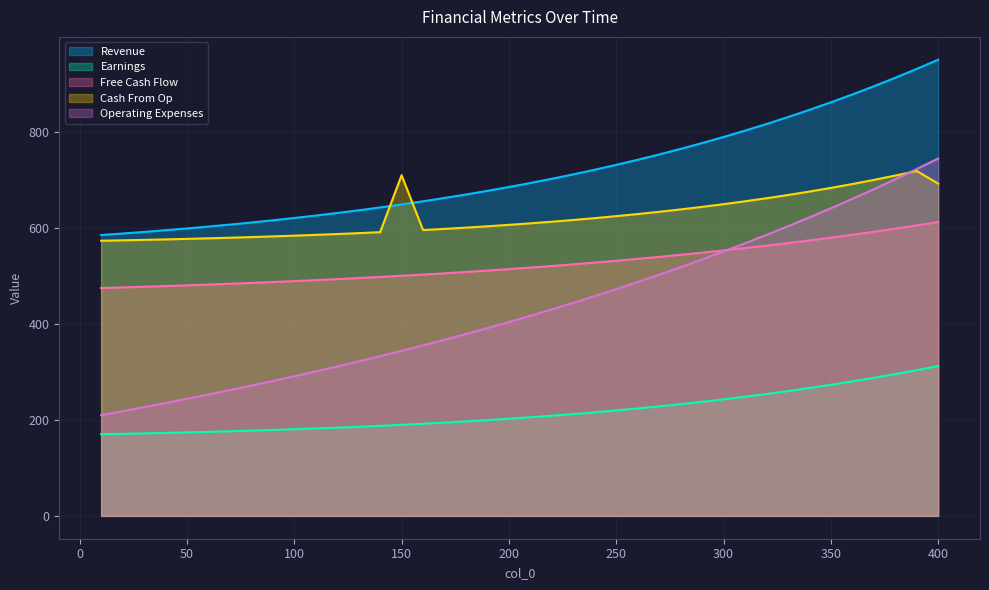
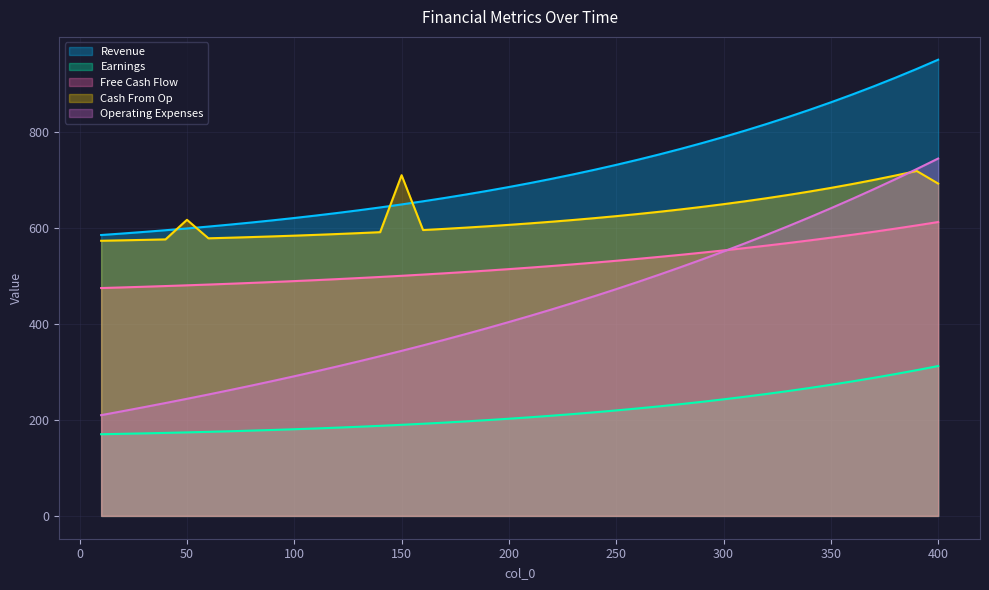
  {
    "Cash From Op": {
-     "50": 580,
+     "50": 620,
      "100": 580,
      "150": 710,
      "200": 610,
      "250": 620,
      "300": 650,
      "350": 680,
      "400": 690
    }
  }
